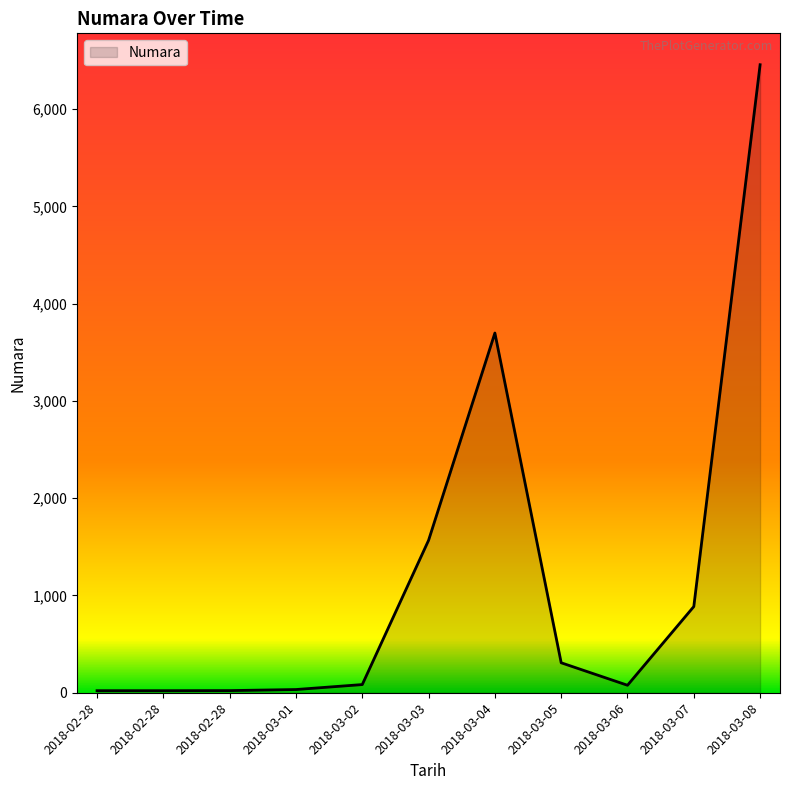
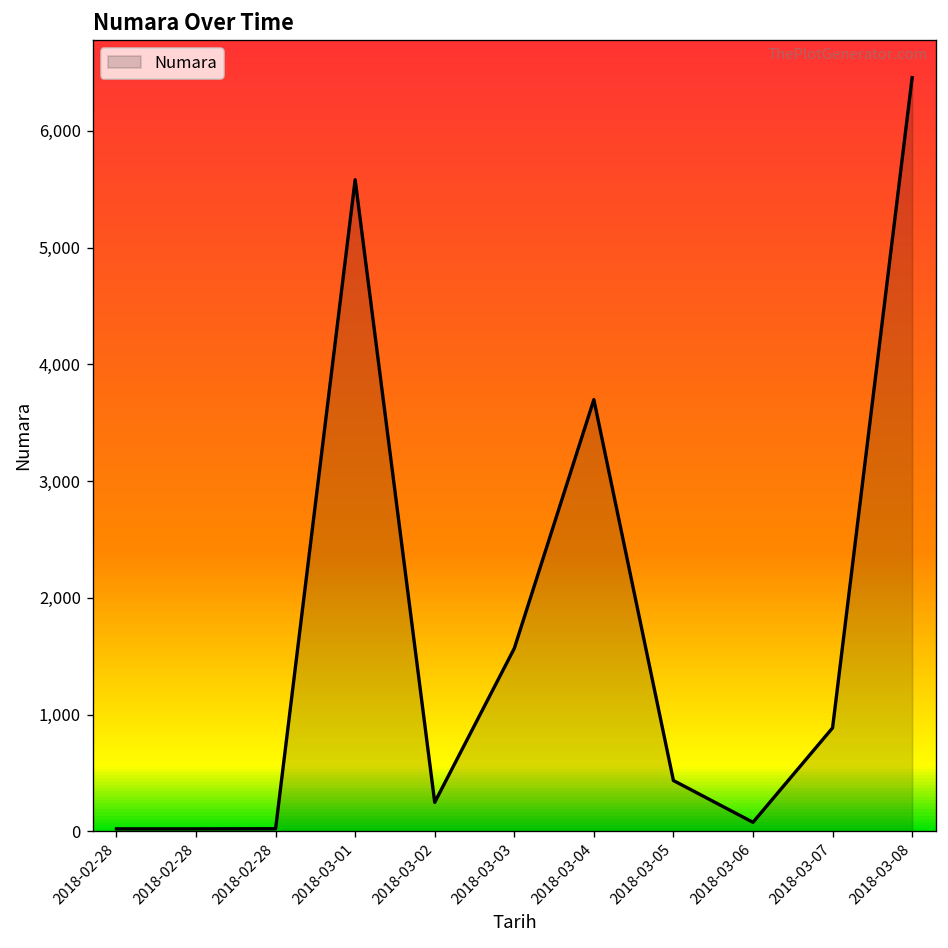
  {
-   "2018-03-01": "0",
-   "2018-03-02": "100",
+   "2018-03-01": "5,600",
+   "2018-03-02": "200",
    "2018-03-03": "1,600",
    "2018-03-04": "3,700",
-   "2018-03-05": "300",
+   "2018-03-05": "400",
    "2018-03-06": "100",
    "2018-03-07": "900",
    "2018-03-08": "6,500"
  }
